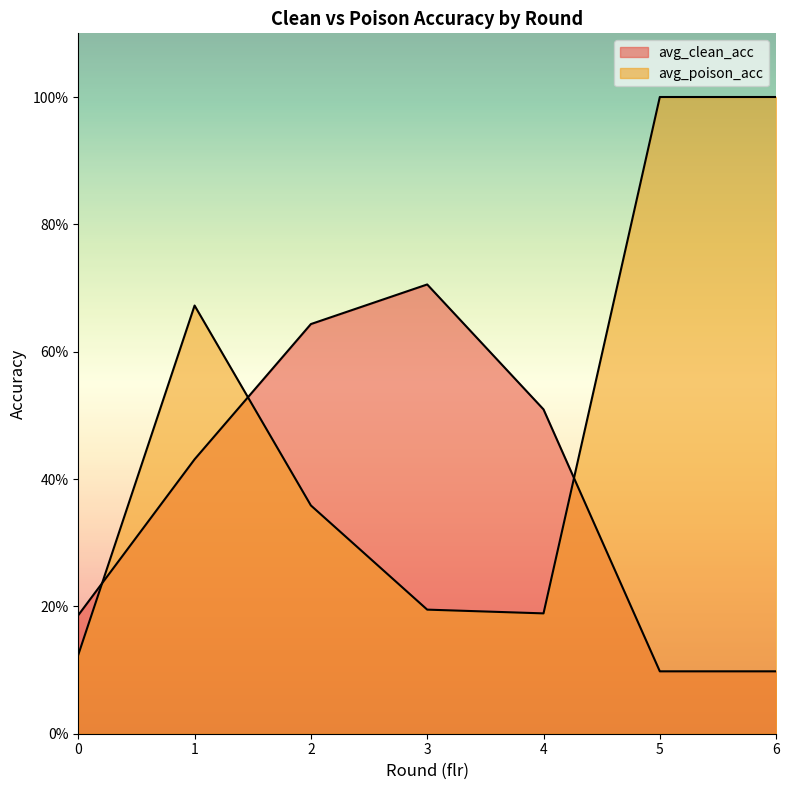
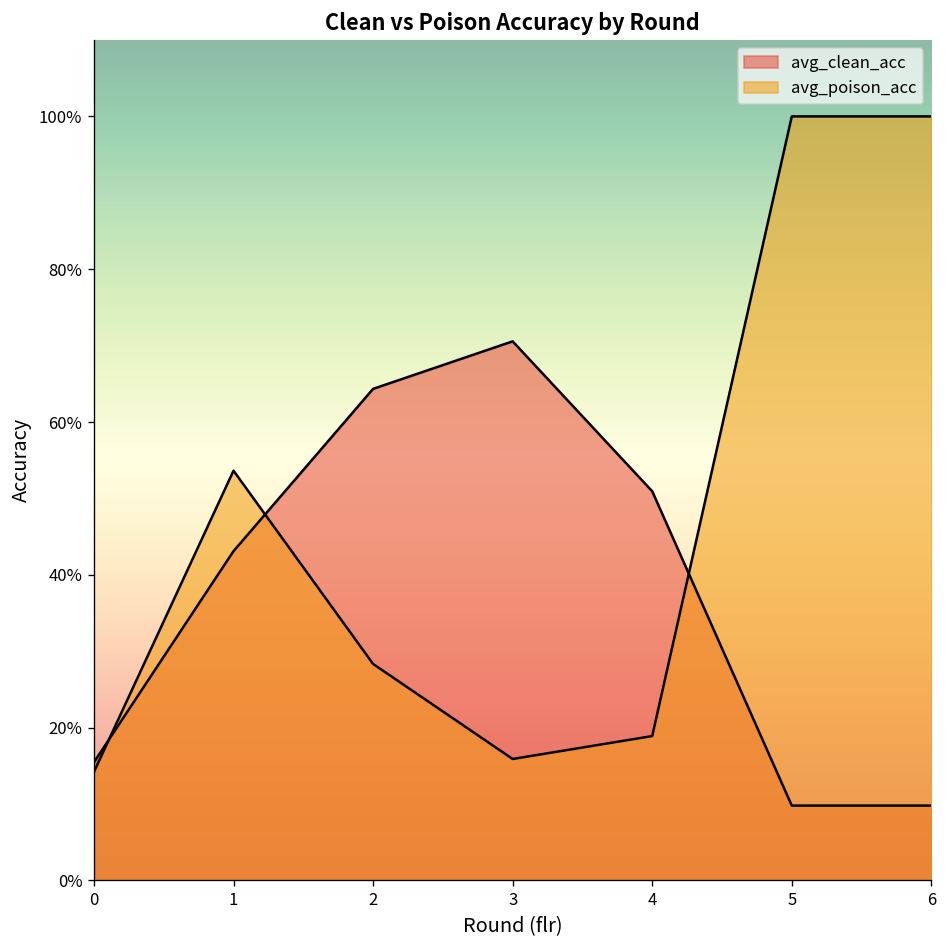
  {
    "avg_clean_acc": {
-     "0": "19%",
+     "0": "15%",
      "1": "43%",
      "2": "64%",
      "3": "71%",
      "4": "51%",
      "5": "10%",
      "6": "10%"
    },
    "avg_poison_acc": {
-     "0": "12%",
-     "1": "67%",
-     "2": "36%",
-     "3": "19%",
+     "0": "14%",
+     "1": "54%",
+     "2": "28%",
+     "3": "16%",
      "4": "19%",
      "5": "100%",
      "6": "100%"
    }
  }
